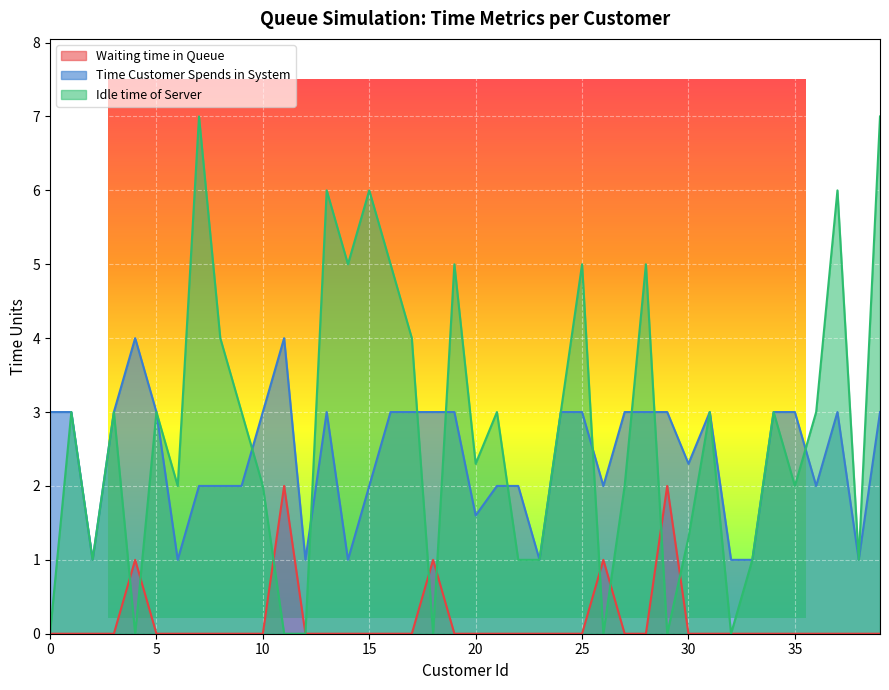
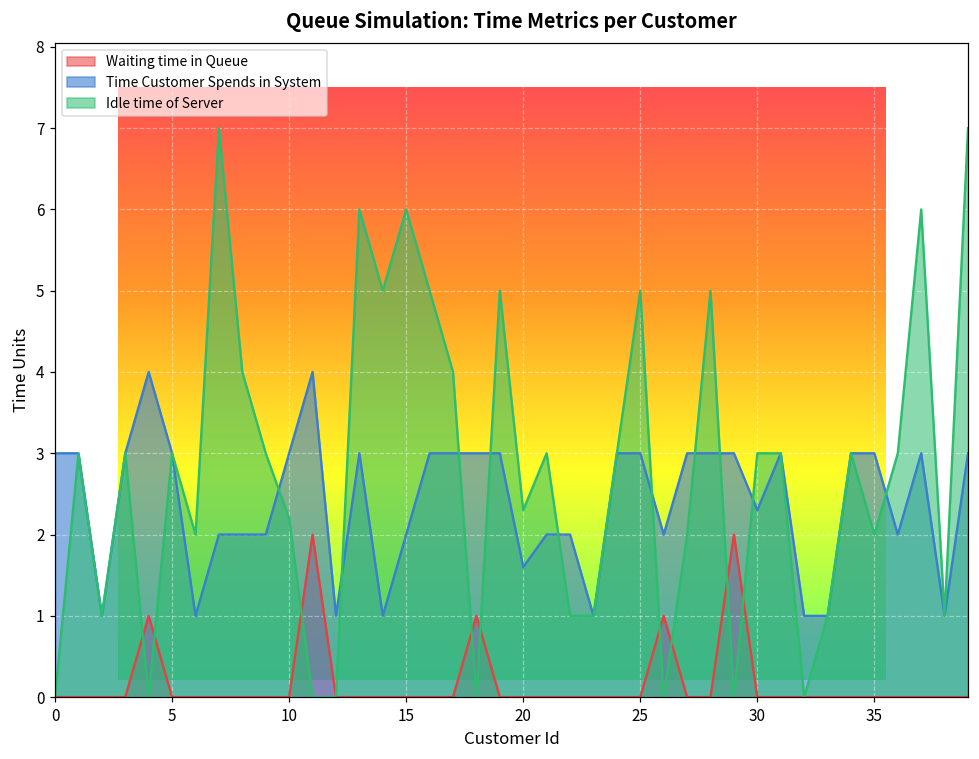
  {
    "Queue Simulation: Time Metrics per Customer": {
      "Waiting time in Queue": {
        "5": 0.0,
        "10": 0.0,
        "15": 0.0,
        "20": 0.0,
        "25": 0.0,
        "30": 0.0,
        "35": 0.0
      },
      "Time Customer Spends in System": {
        "0": 3.0,
        "10": 3.0,
        "15": 2.0,
        "20": 1.6,
        "25": 3.0,
        "30": 2.3,
        "35": 3.0
      },
      "Idle time of Server": {
-       "10": 2.0,
+       "10": 2.2,
        "15": 6.0,
        "20": 2.3,
        "25": 5.0,
-       "30": 1.3,
+       "30": 3.0,
        "35": 2.0
      }
    }
  }
